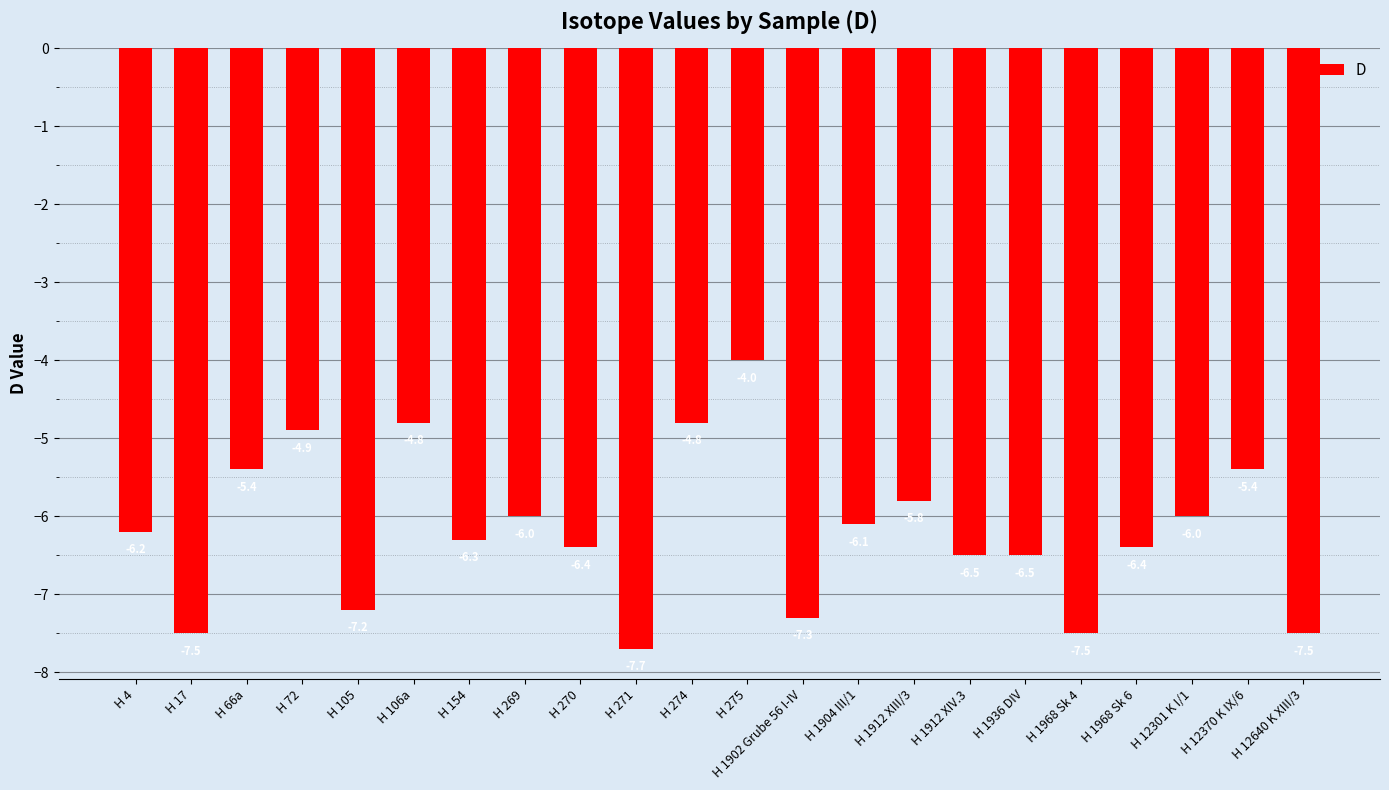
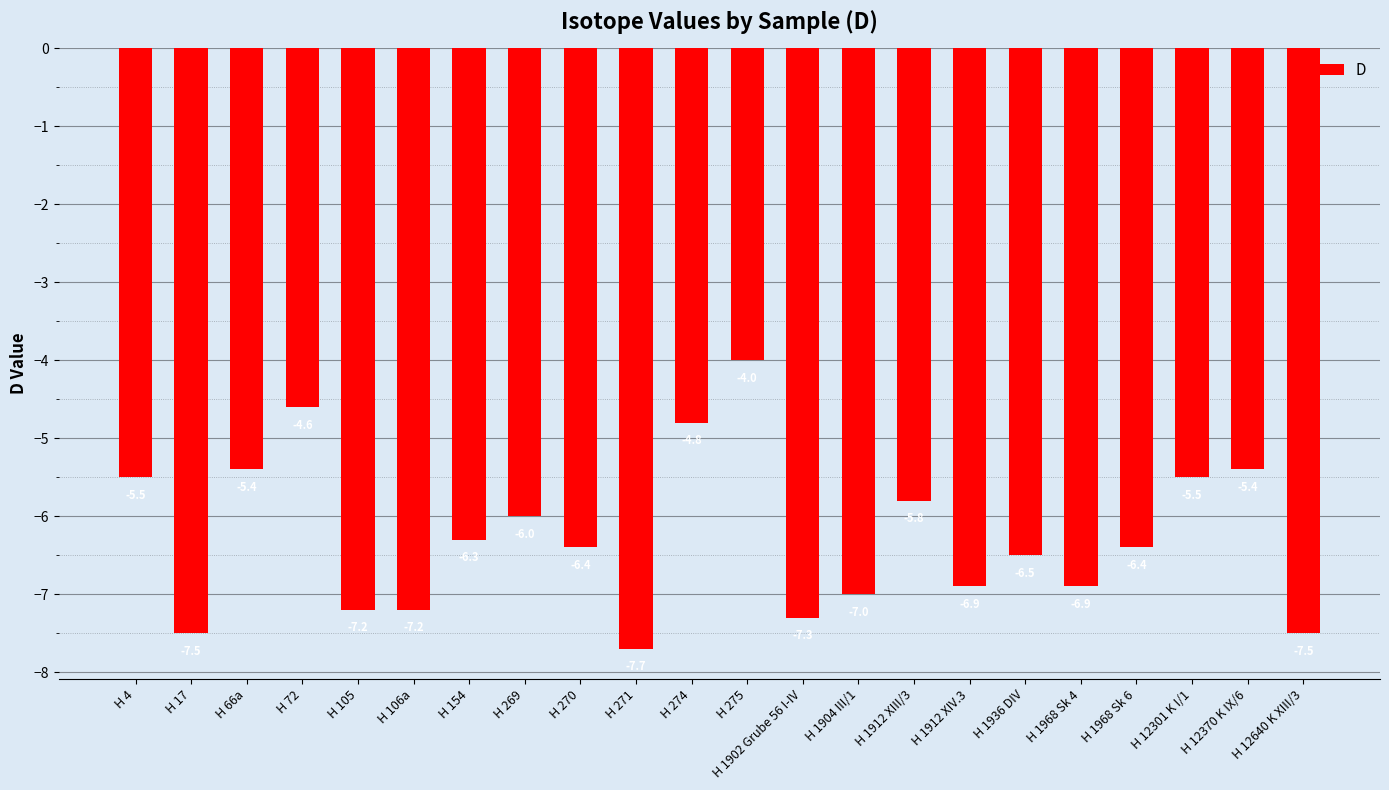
  {
-   "H 4": -6.2,
+   "H 4": -5.5,
    "H 17": -7.5,
    "H 66a": -5.4,
-   "H 72": -4.9,
+   "H 72": -4.6,
    "H 105": -7.2,
-   "H 106a": -4.8,
+   "H 106a": -7.2,
    "H 154": -6.3,
    "H 269": -6.0,
    "H 270": -6.4,
    "H 271": -7.7,
    "H 274": -4.8,
    "H 275": -4.0,
    "H 1902 Grube 56 I-IV": -7.3,
-   "H 1904 III/1": -6.1,
+   "H 1904 III/1": -7.0,
    "H 1912 XIII/3": -5.8,
-   "H 1912 XIV.3": -6.5,
+   "H 1912 XIV.3": -6.9,
    "H 1936 DIV": -6.5,
-   "H 1968 Sk 4": -7.5,
+   "H 1968 Sk 4": -6.9,
    "H 1968 Sk 6": -6.4,
-   "H 12301 K I/1": -6.0,
+   "H 12301 K I/1": -5.5,
    "H 12370 K IX/6": -5.4,
    "H 12640 K XIII/3": -7.5
  }
